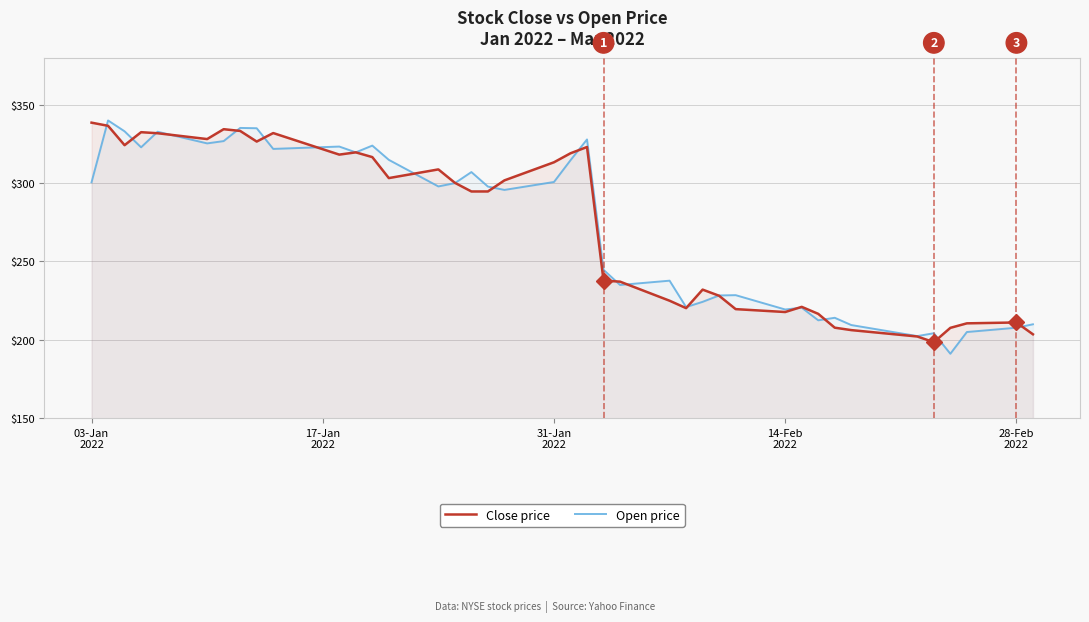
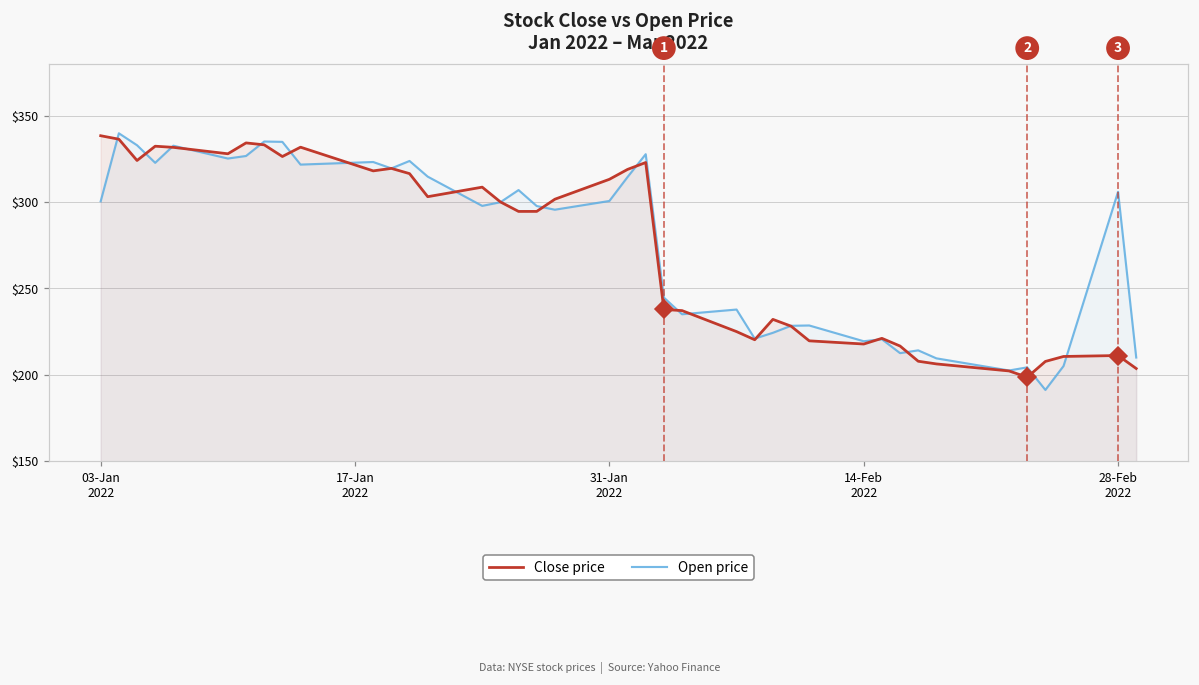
  {
    "Open price": {
      "03-Jan 2022": "$301",
      "31-Jan 2022": "$301",
-     "28-Feb 2022": "$208"
+     "28-Feb 2022": "$306"
    }
  }
